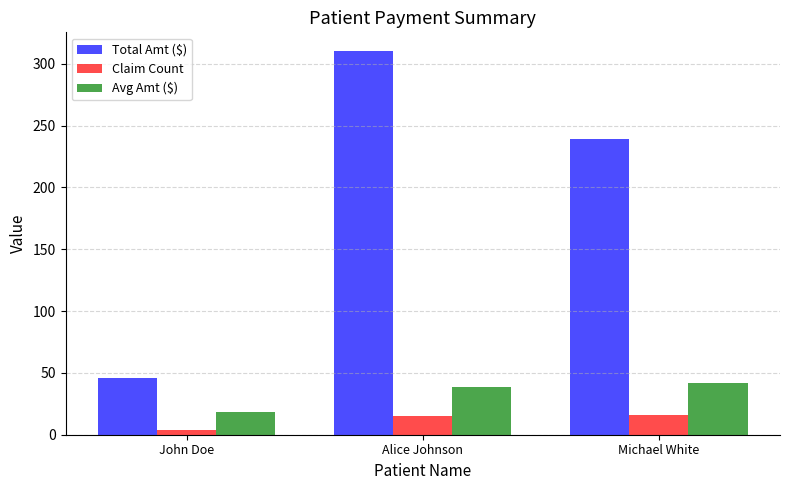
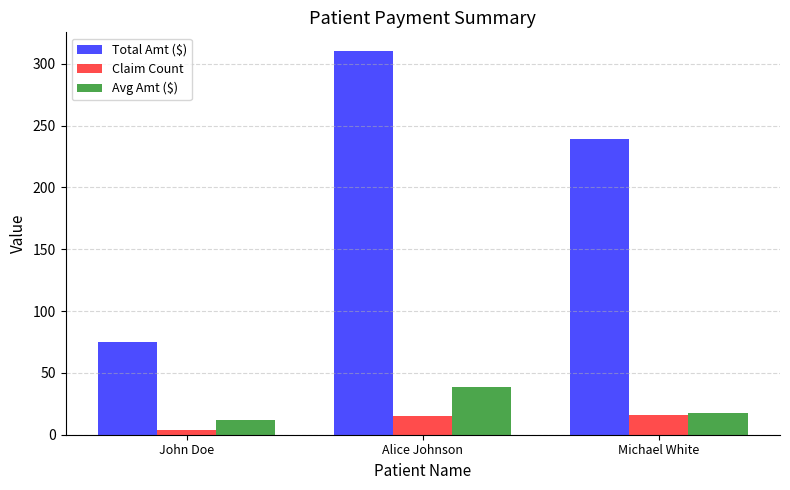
  {
    "Total Amt ($)": {
-     "John Doe": 46,
+     "John Doe": 75,
      "Alice Johnson": 310,
      "Michael White": 239
    },
    "Claim Count": {
      "John Doe": 4,
      "Alice Johnson": 15,
      "Michael White": 16
    },
    "Avg Amt ($)": {
-     "John Doe": 19,
+     "John Doe": 12,
      "Alice Johnson": 39,
-     "Michael White": 42
+     "Michael White": 17
    }
  }
